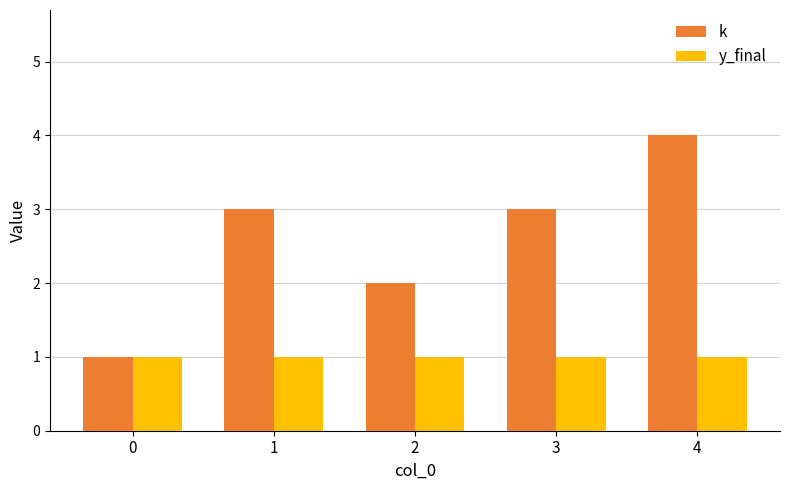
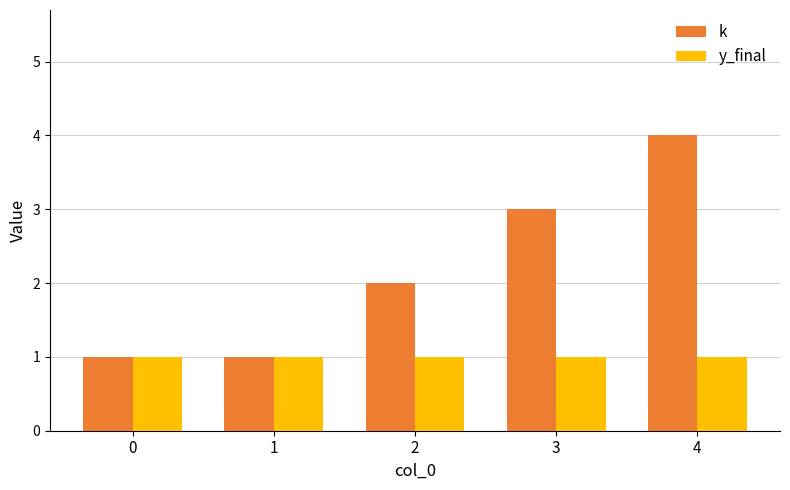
  {
    "k": {
      "0": 1,
-     "1": 3,
+     "1": 1,
      "2": 2,
      "3": 3,
      "4": 4
    },
    "y_final": {
      "0": 1,
      "1": 1,
      "2": 1,
      "3": 1,
      "4": 1
    }
  }
